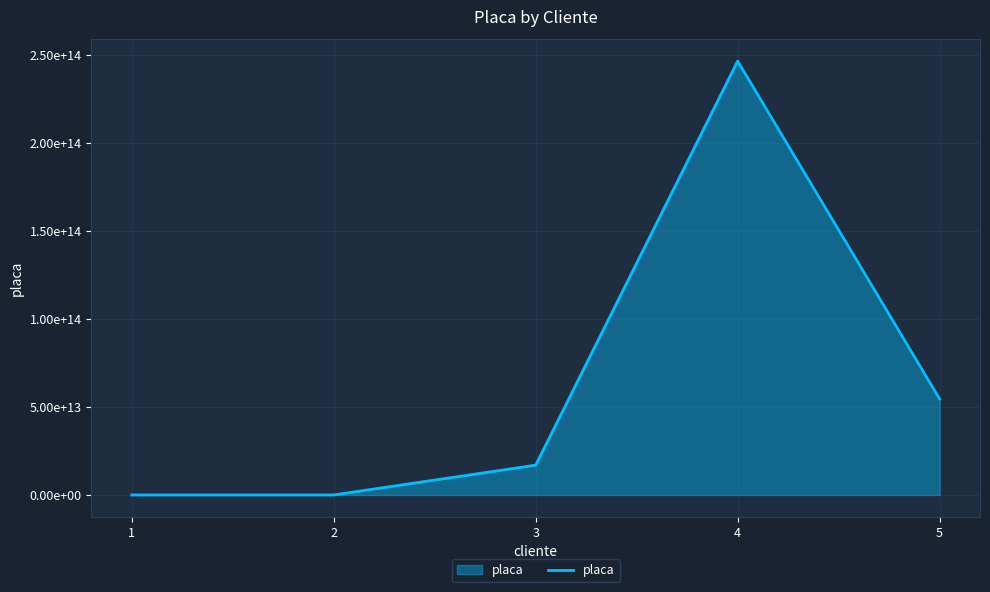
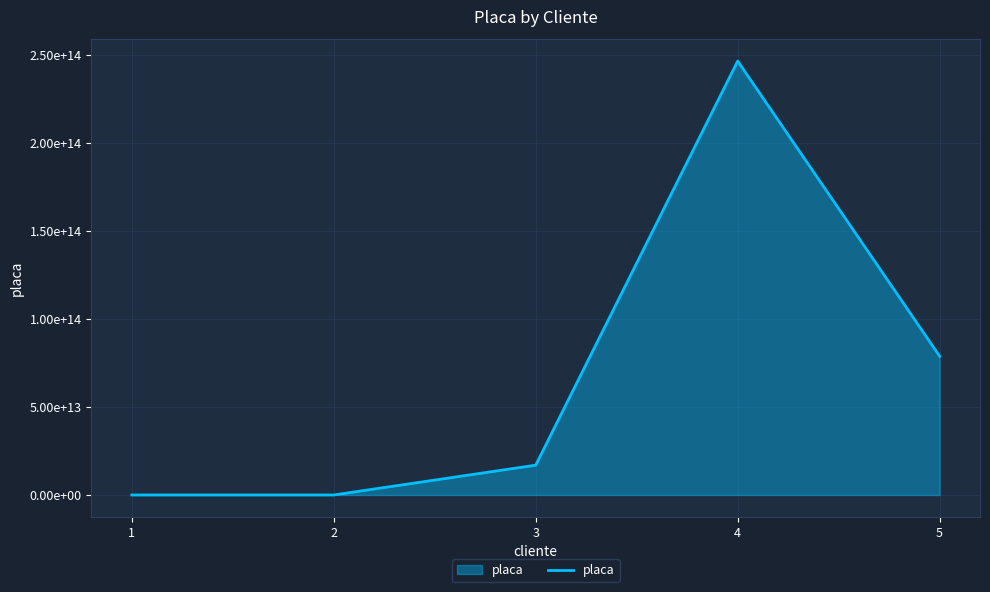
  {
    "1": 0,
    "2": 0,
    "3": 17000000000000,
    "4": 246000000000000,
-   "5": 55000000000000
+   "5": 79000000000000
  }
